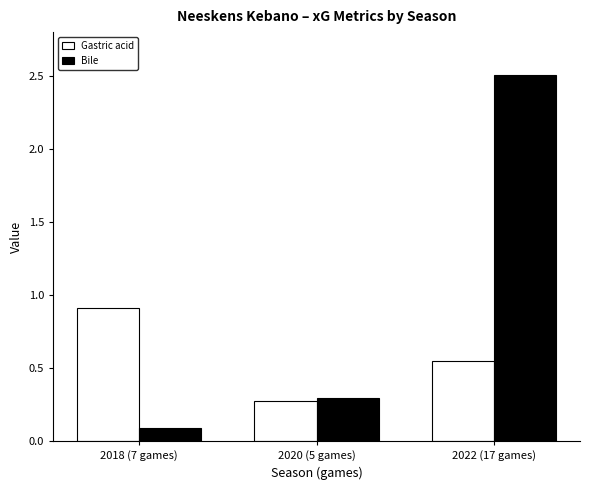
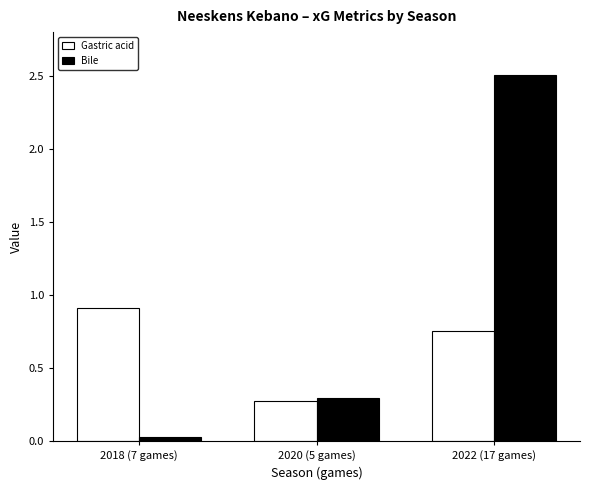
  {
    "Gastric acid": {
      "2018 (7 games)": 0.91,
      "2020 (5 games)": 0.27,
-     "2022 (17 games)": 0.55
+     "2022 (17 games)": 0.76
    },
    "Bile": {
-     "2018 (7 games)": 0.09,
+     "2018 (7 games)": 0.03,
      "2020 (5 games)": 0.30,
      "2022 (17 games)": 2.50
    }
  }
